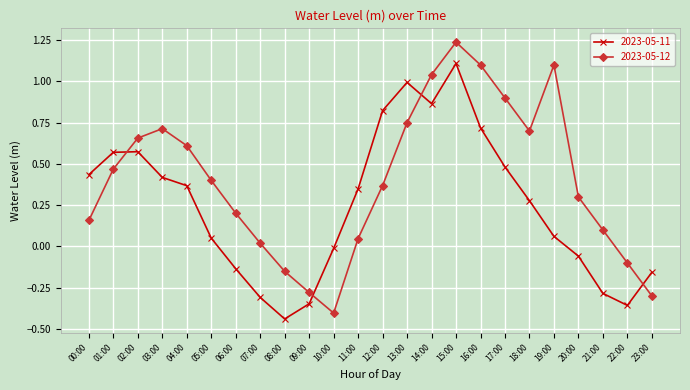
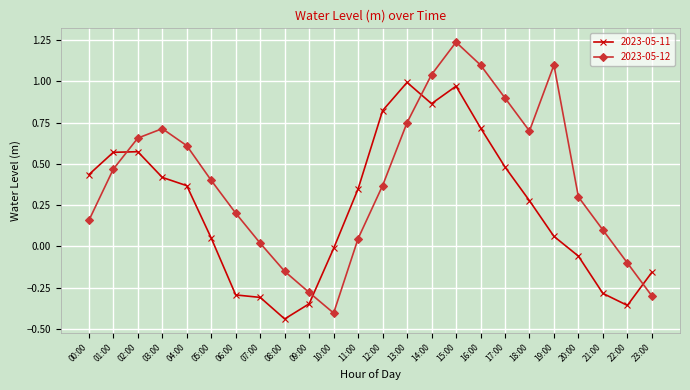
  {
    "2023-05-11": {
      "00:00": 0.44,
      "01:00": 0.57,
      "02:00": 0.57,
      "03:00": 0.42,
      "04:00": 0.37,
      "05:00": 0.05,
-     "06:00": -0.14,
+     "06:00": -0.29,
      "07:00": -0.31,
      "08:00": -0.44,
      "09:00": -0.35,
      "10:00": -0.01,
      "11:00": 0.35,
      "12:00": 0.82,
      "13:00": 0.99,
      "14:00": 0.87,
-     "15:00": 1.11,
+     "15:00": 0.97,
      "16:00": 0.72,
      "17:00": 0.48,
      "18:00": 0.28,
      "19:00": 0.06,
      "20:00": -0.06,
      "21:00": -0.28,
      "22:00": -0.36,
      "23:00": -0.16
    },
    "2023-05-12": {
      "00:00": 0.16,
      "01:00": 0.47,
      "02:00": 0.66,
      "03:00": 0.71,
      "04:00": 0.61,
      "05:00": 0.40,
      "06:00": 0.20,
      "07:00": 0.02,
      "08:00": -0.15,
      "09:00": -0.28,
      "10:00": -0.40,
      "11:00": 0.05,
      "12:00": 0.37,
      "13:00": 0.75,
      "14:00": 1.04,
      "15:00": 1.24,
      "16:00": 1.10,
      "17:00": 0.90,
      "18:00": 0.70,
      "19:00": 1.10,
      "20:00": 0.30,
      "21:00": 0.10,
      "22:00": -0.10,
      "23:00": -0.30
    }
  }
